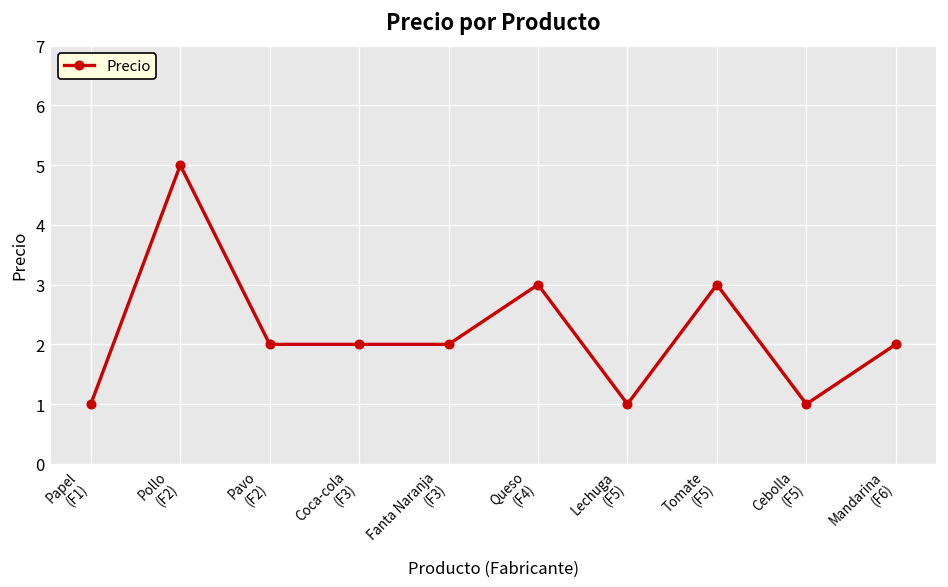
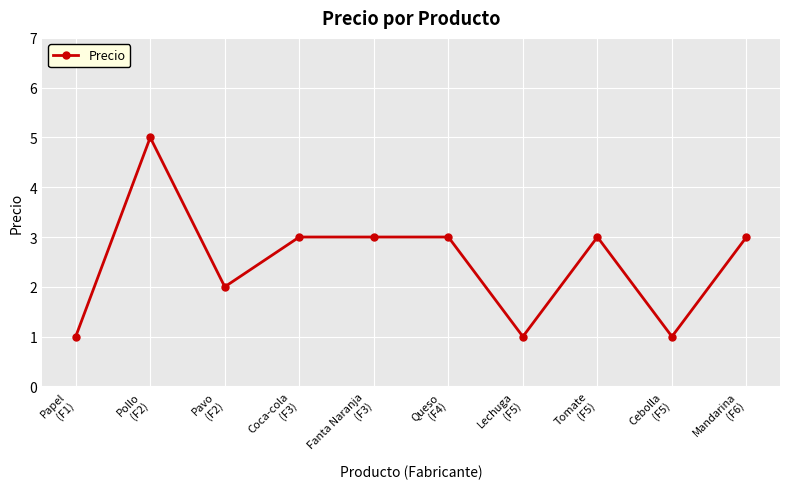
  {
    "Papel (F1)": 1,
    "Pollo (F2)": 5,
    "Pavo (F2)": 2,
-   "Coca-cola (F3)": 2,
-   "Fanta Naranja (F3)": 2,
+   "Coca-cola (F3)": 3,
+   "Fanta Naranja (F3)": 3,
    "Queso (F4)": 3,
    "Lechuga (F5)": 1,
    "Tomate (F5)": 3,
    "Cebolla (F5)": 1,
-   "Mandarina (F6)": 2
+   "Mandarina (F6)": 3
  }
